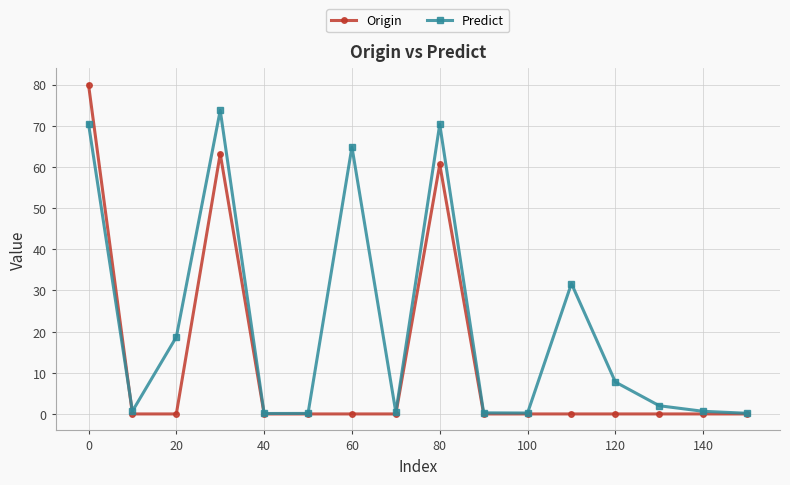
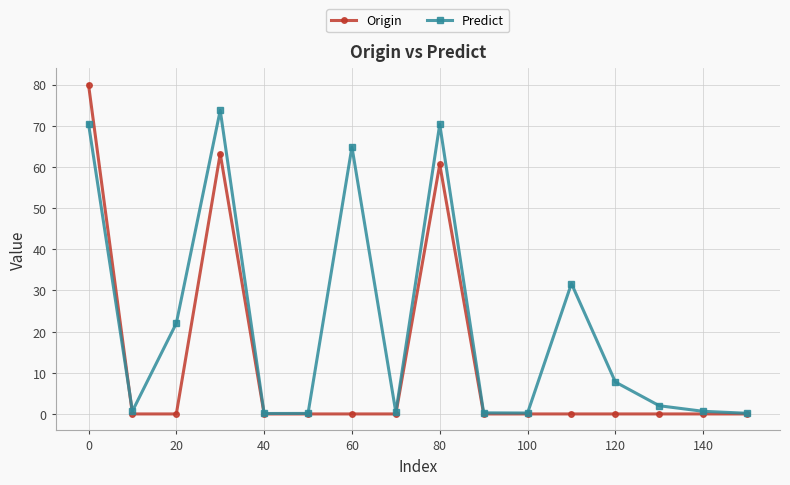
  {
    "Origin": {
      "0": 80,
      "20": 0,
      "60": 0,
      "80": 61,
      "120": 0,
      "140": 0
    },
    "Predict": {
      "0": 70,
-     "20": 19,
+     "20": 22,
      "60": 65,
      "80": 70,
      "120": 8,
      "140": 1
    }
  }
